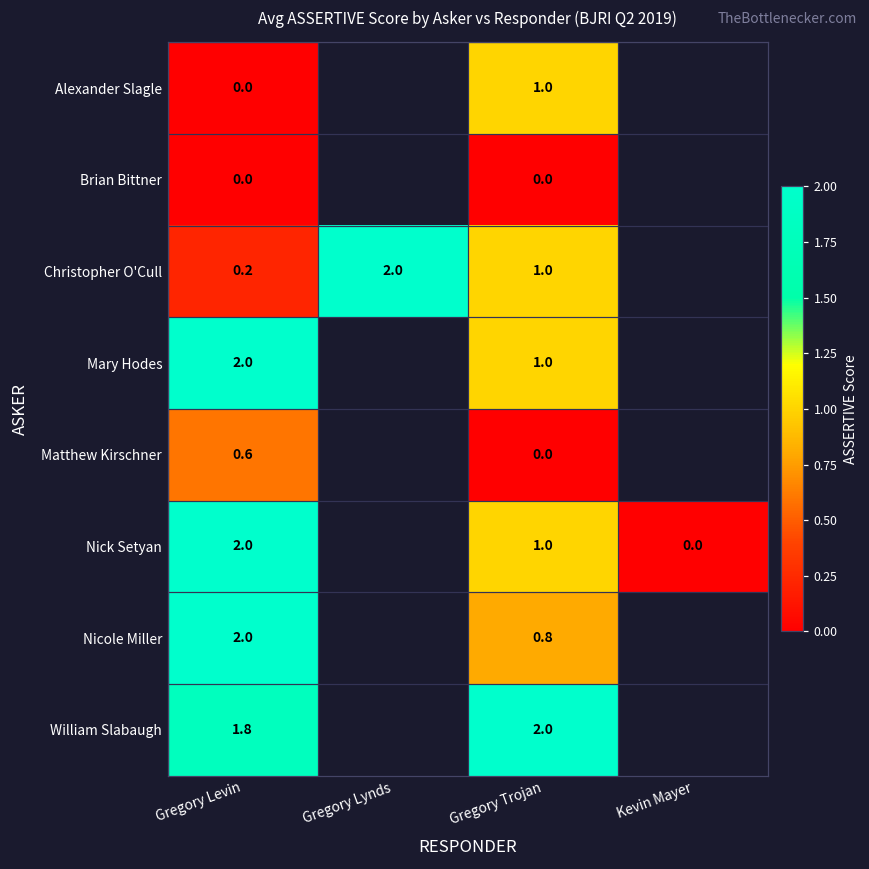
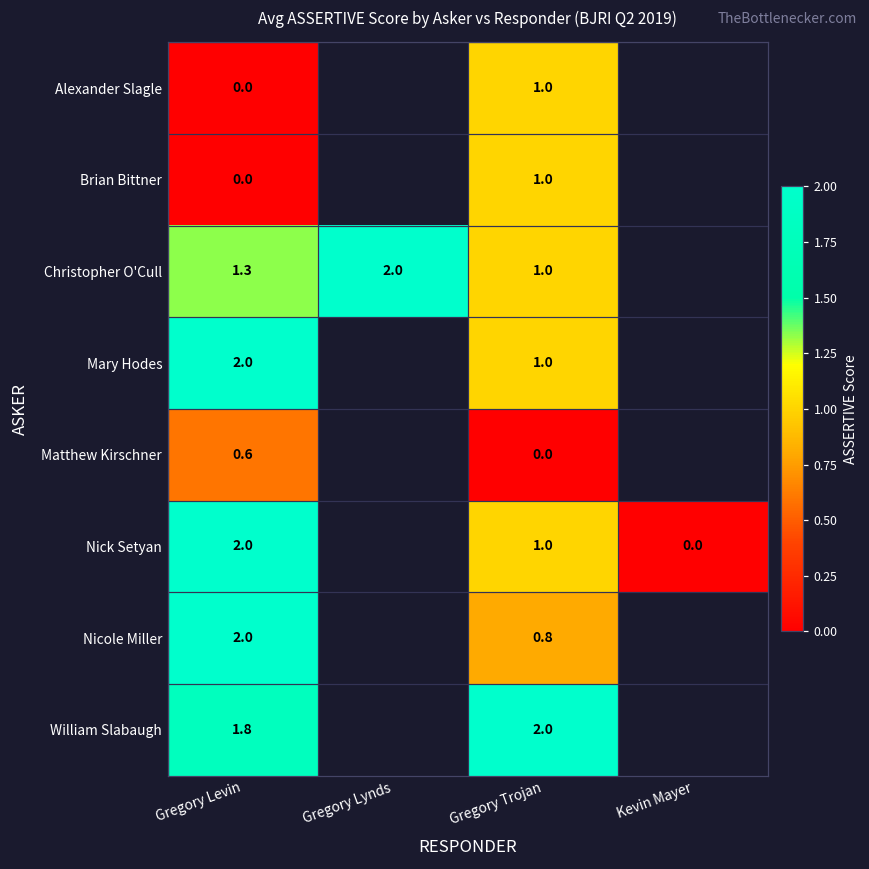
  {
    "Alexander Slagle": {
      "Gregory Levin": 0.0,
      "Gregory Trojan": 1.0
    },
    "Brian Bittner": {
      "Gregory Levin": 0.0,
-     "Gregory Trojan": 0.0
+     "Gregory Trojan": 1.0
    },
    "Christopher O'Cull": {
-     "Gregory Levin": 0.2,
+     "Gregory Levin": 1.3,
      "Gregory Lynds": 2.0,
      "Gregory Trojan": 1.0
    },
    "Mary Hodes": {
      "Gregory Levin": 2.0,
      "Gregory Trojan": 1.0
    },
    "Matthew Kirschner": {
      "Gregory Levin": 0.6,
      "Gregory Trojan": 0.0
    },
    "Nick Setyan": {
      "Gregory Levin": 2.0,
      "Gregory Trojan": 1.0,
      "Kevin Mayer": 0.0
    },
    "Nicole Miller": {
      "Gregory Levin": 2.0,
      "Gregory Trojan": 0.8
    },
    "William Slabaugh": {
      "Gregory Levin": 1.8,
      "Gregory Trojan": 2.0
    }
  }
